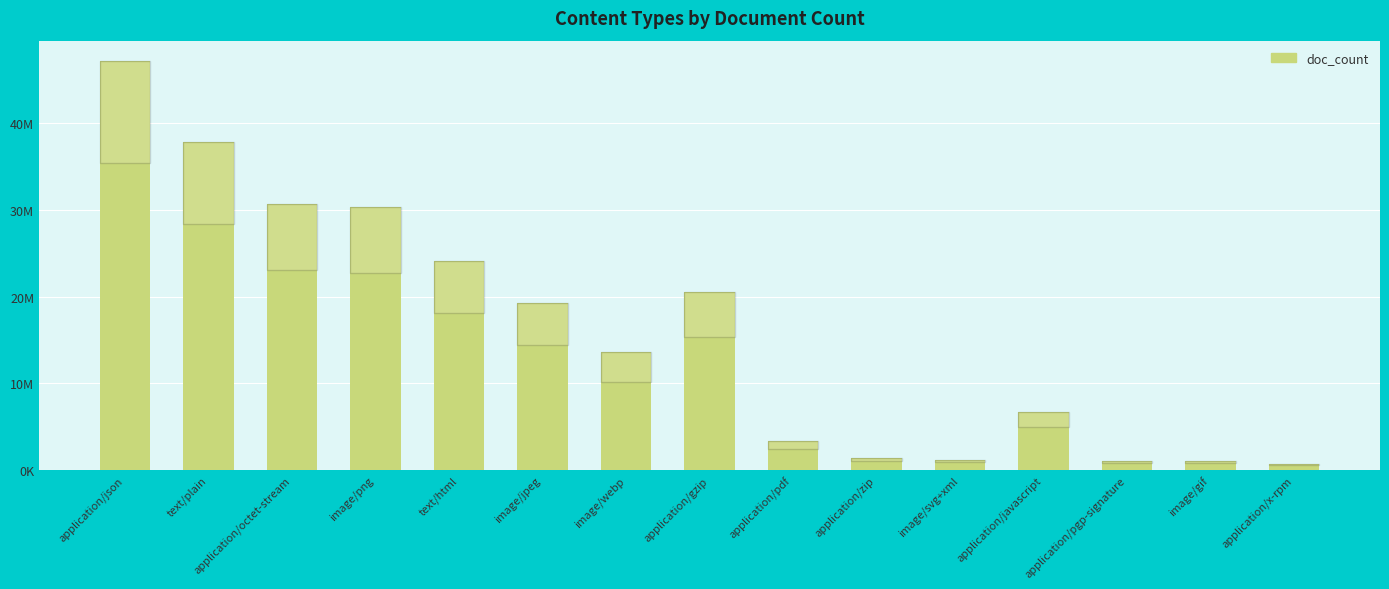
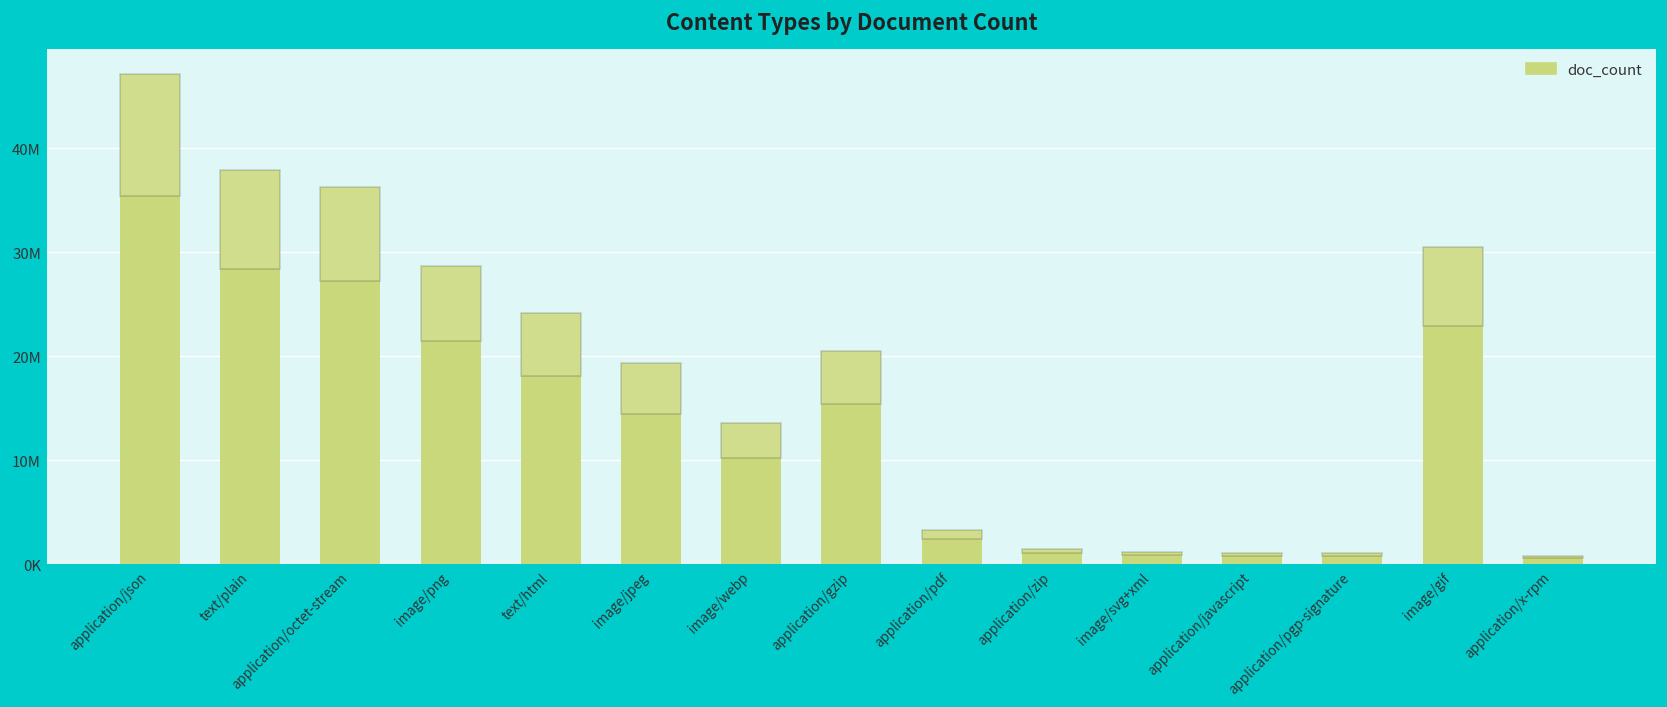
  {
    "application/json": 47000000,
    "text/plain": 38000000,
-   "application/octet-stream": 31000000,
-   "image/png": 30000000,
+   "application/octet-stream": 36000000,
+   "image/png": 29000000,
    "text/html": 24000000,
    "image/jpeg": 19000000,
    "image/webp": 14000000,
    "application/gzip": 21000000,
    "application/pdf": 3000000,
    "application/zip": 1000000,
    "image/svg+xml": 1000000,
-   "application/javascript": 7000000,
+   "application/javascript": 1000000,
    "application/pgp-signature": 1000000,
-   "image/gif": 1000000,
+   "image/gif": 31000000,
    "application/x-rpm": 1000000
  }
